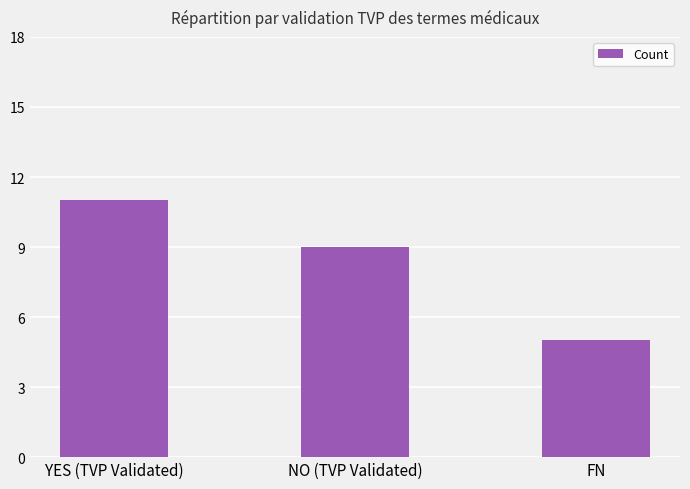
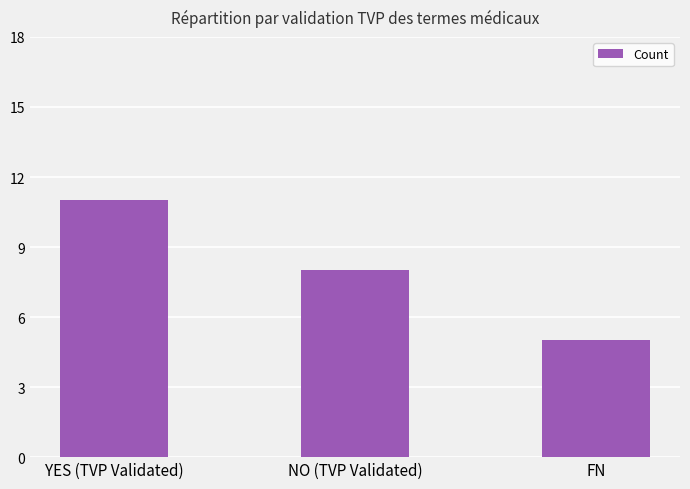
  {
    "YES (TVP Validated)": 11,
-   "NO (TVP Validated)": 9,
+   "NO (TVP Validated)": 8,
    "FN": 5
  }
